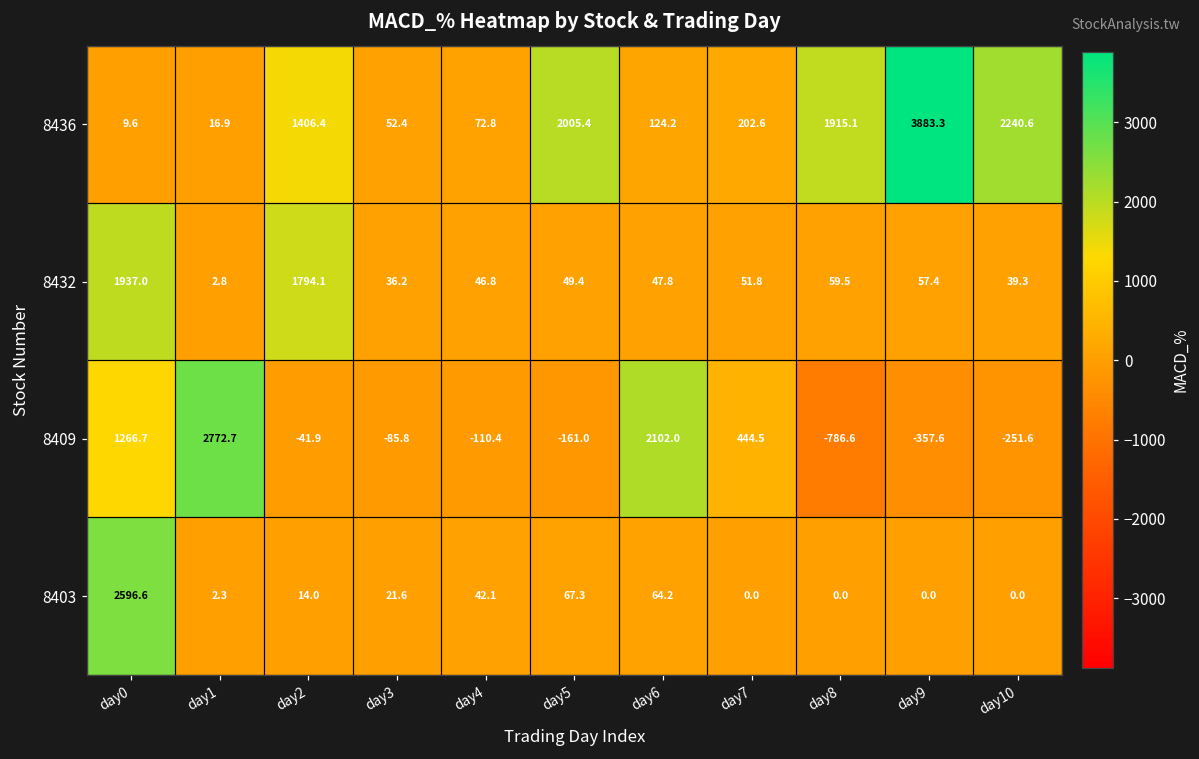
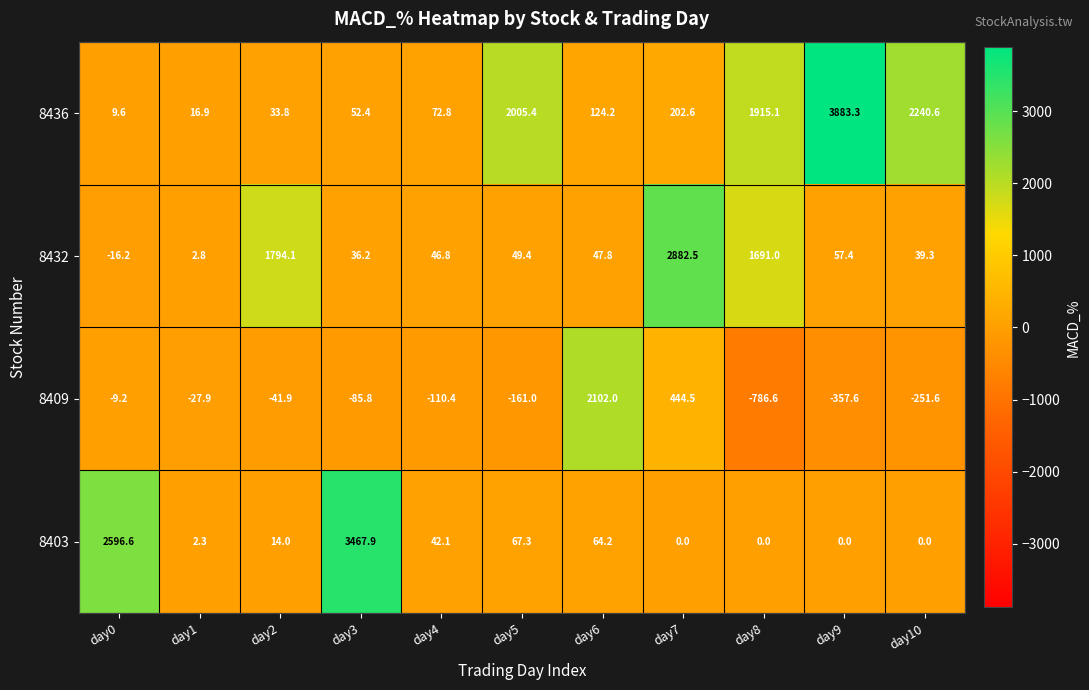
  {
    "8436": {
      "day0": 9.6,
      "day1": 16.9,
-     "day2": 1406.4,
+     "day2": 33.8,
      "day3": 52.4,
      "day4": 72.8,
      "day5": 2005.4,
      "day6": 124.2,
      "day7": 202.6,
      "day8": 1915.1,
      "day9": 3883.3,
      "day10": 2240.6
    },
    "8432": {
-     "day0": 1937.0,
+     "day0": -16.2,
      "day1": 2.8,
      "day2": 1794.1,
      "day3": 36.2,
      "day4": 46.8,
      "day5": 49.4,
      "day6": 47.8,
-     "day7": 51.8,
-     "day8": 59.5,
+     "day7": 2882.5,
+     "day8": 1691.0,
      "day9": 57.4,
      "day10": 39.3
    },
    "8409": {
-     "day0": 1266.7,
-     "day1": 2772.7,
+     "day0": -9.2,
+     "day1": -27.9,
      "day2": -41.9,
      "day3": -85.8,
      "day4": -110.4,
      "day5": -161.0,
      "day6": 2102.0,
      "day7": 444.5,
      "day8": -786.6,
      "day9": -357.6,
      "day10": -251.6
    },
    "8403": {
      "day0": 2596.6,
      "day1": 2.3,
      "day2": 14.0,
-     "day3": 21.6,
+     "day3": 3467.9,
      "day4": 42.1,
      "day5": 67.3,
      "day6": 64.2,
      "day7": 0.0,
      "day8": 0.0,
      "day9": 0.0,
      "day10": 0.0
    }
  }
